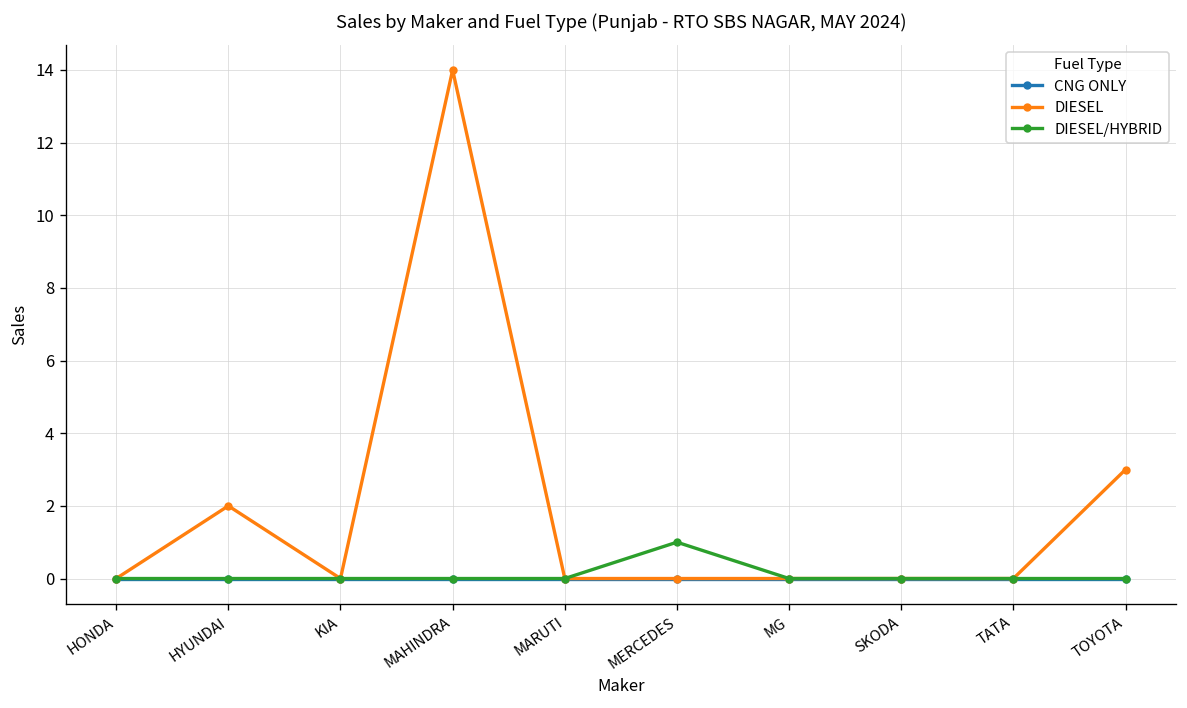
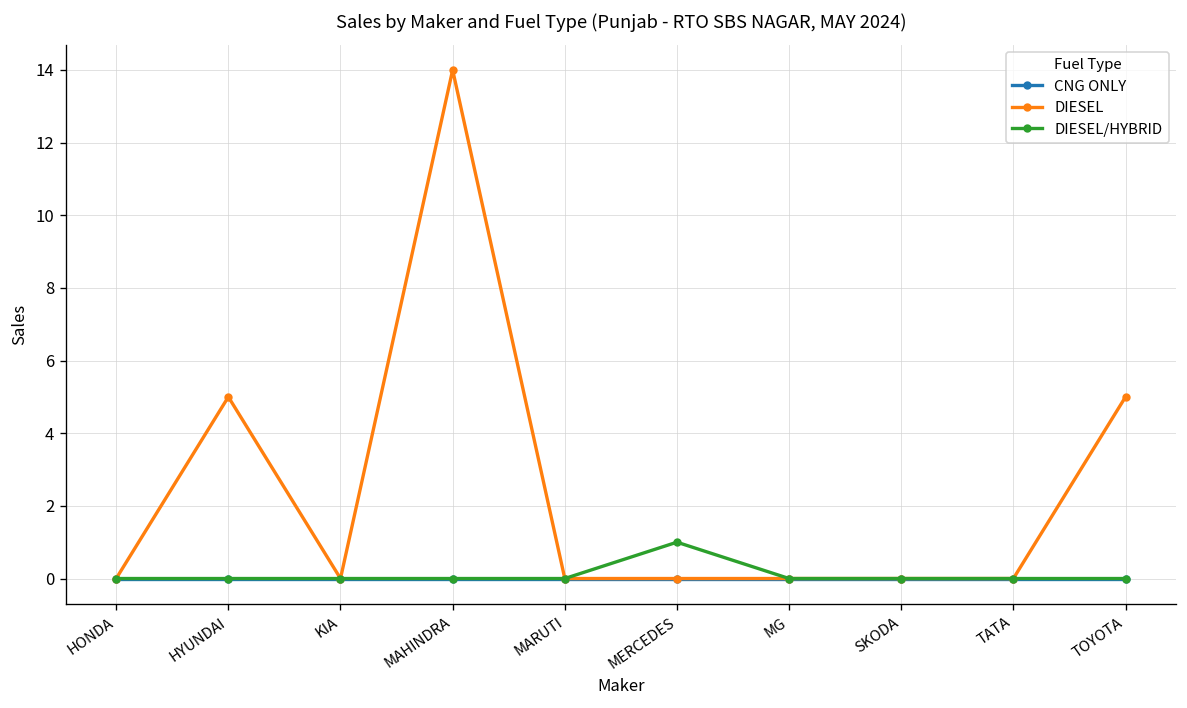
  {
    "DIESEL": {
-     "HYUNDAI": 2,
+     "HYUNDAI": 5,
      "MAHINDRA": 14,
-     "TOYOTA": 3
+     "TOYOTA": 5
    },
    "DIESEL/HYBRID": {
      "MERCEDES": 1
    }
  }
